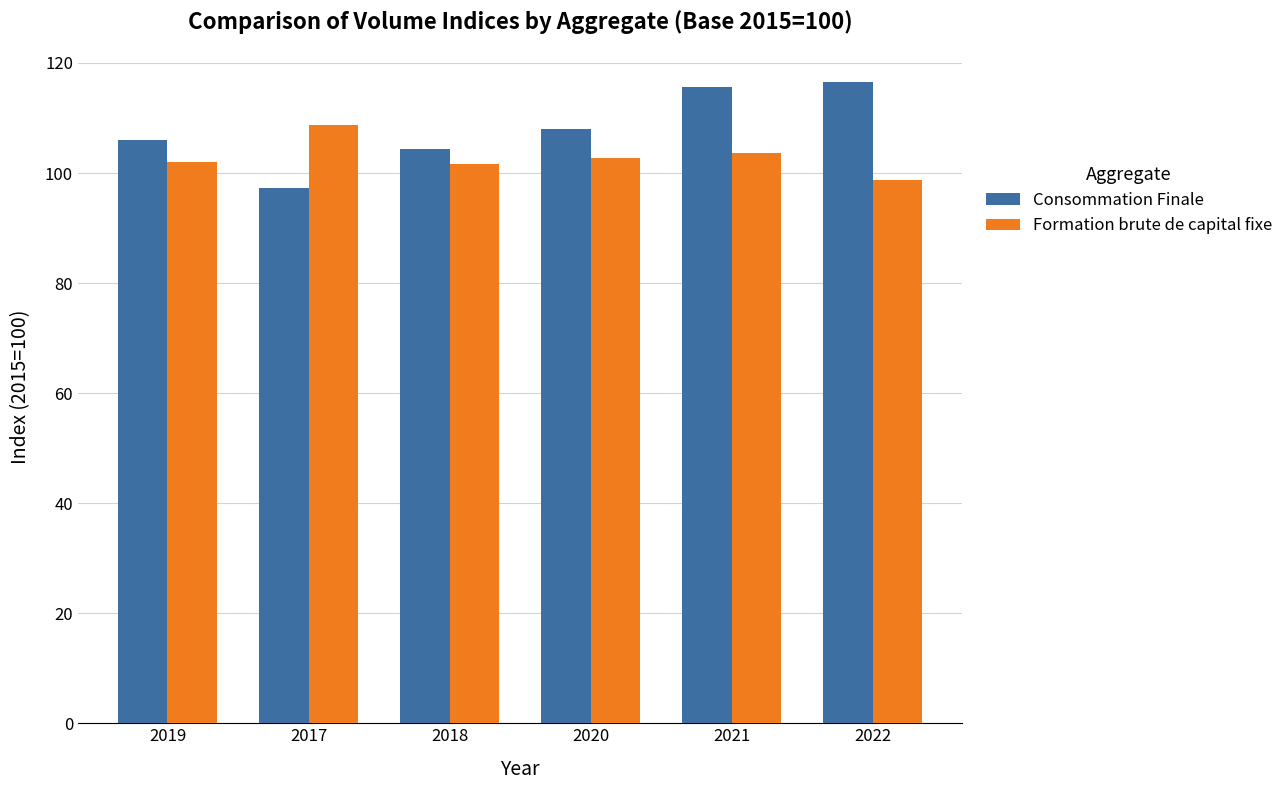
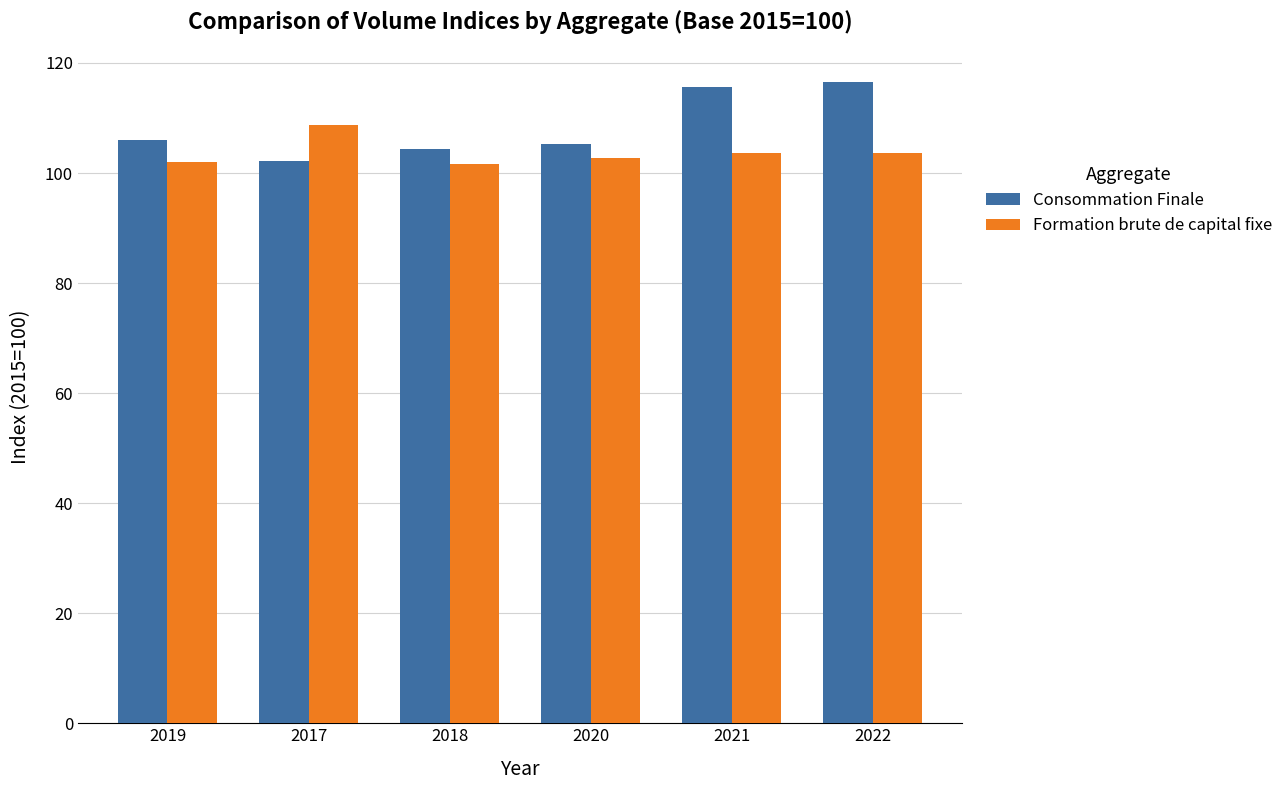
  {
    "Consommation Finale": {
      "2019": 106,
-     "2017": 97,
+     "2017": 102,
      "2018": 104,
-     "2020": 108,
+     "2020": 105,
      "2021": 116,
      "2022": 117
    },
    "Formation brute de capital fixe": {
      "2019": 102,
      "2017": 109,
      "2018": 102,
      "2020": 103,
      "2021": 104,
-     "2022": 99
+     "2022": 104
    }
  }
